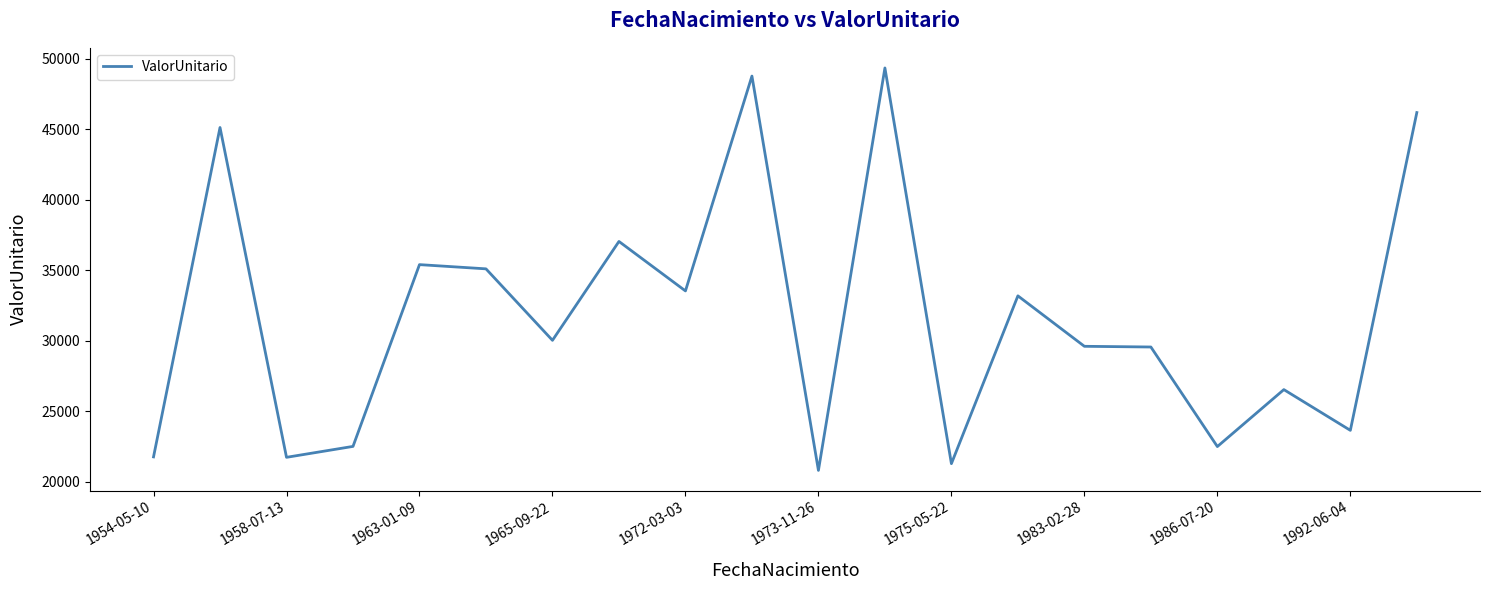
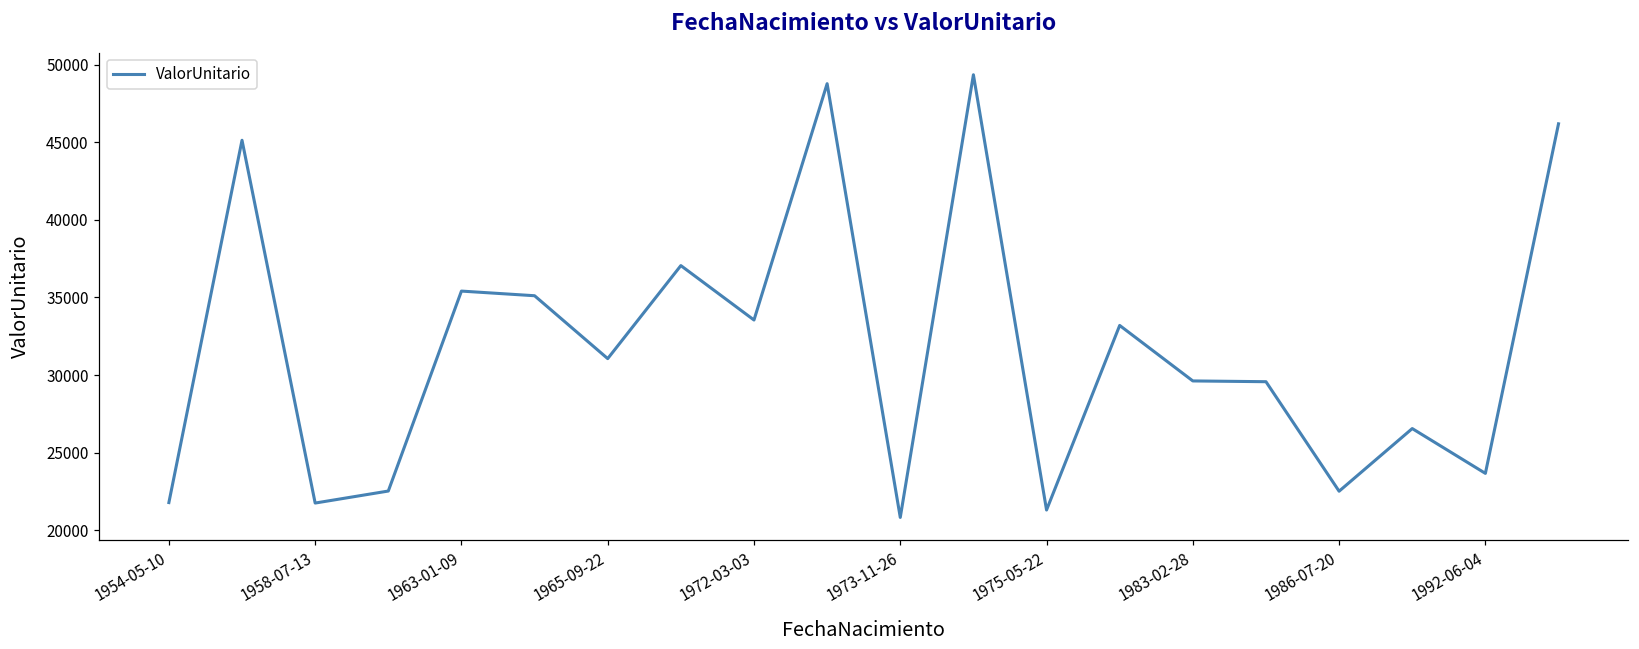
  {
    "1954-05-10": 21800,
    "1958-07-13": 21700,
-   "1965-09-22": 30000
+   "1965-09-22": 31100
  }
